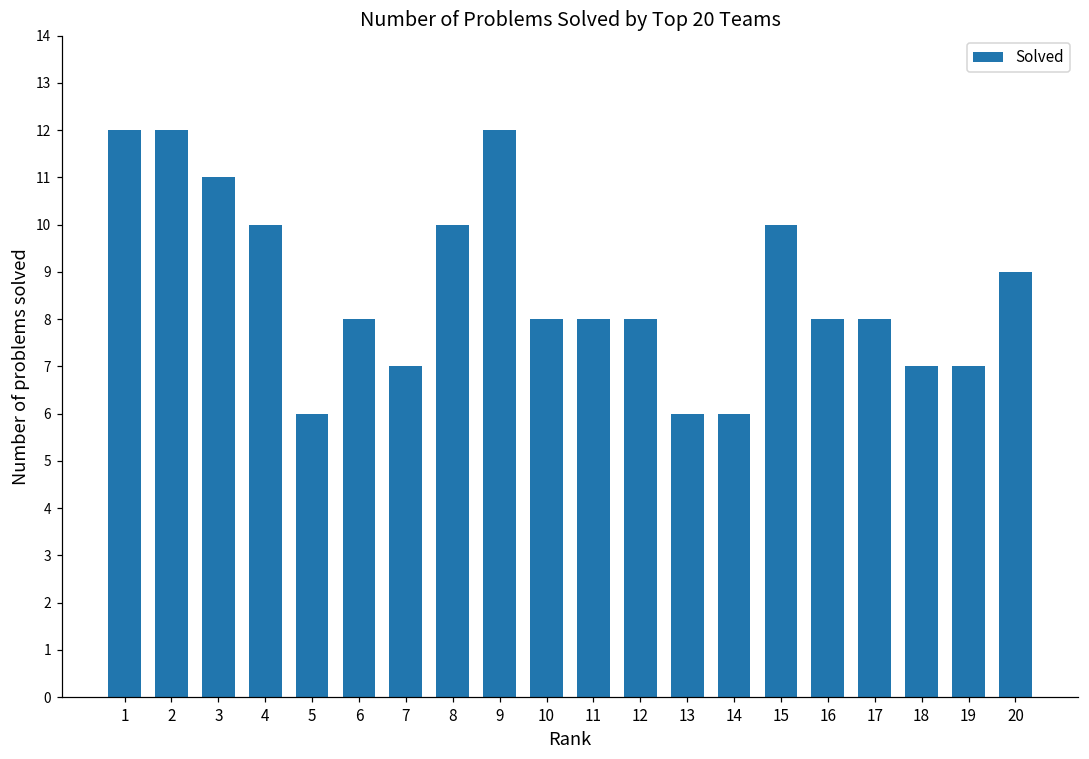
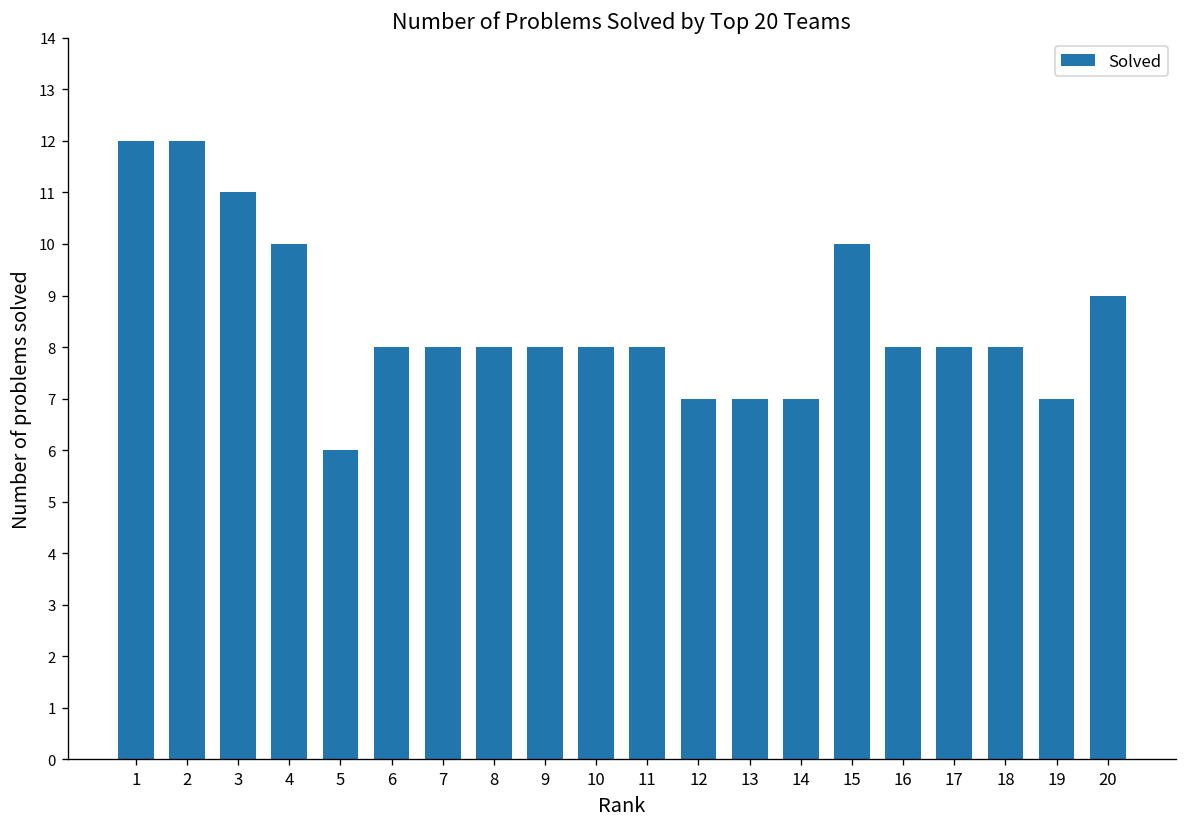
  {
    "1": 12,
    "2": 12,
    "3": 11,
    "4": 10,
    "5": 6,
    "6": 8,
-   "7": 7,
-   "8": 10,
-   "9": 12,
+   "7": 8,
+   "8": 8,
+   "9": 8,
    "10": 8,
    "11": 8,
-   "12": 8,
-   "13": 6,
-   "14": 6,
+   "12": 7,
+   "13": 7,
+   "14": 7,
    "15": 10,
    "16": 8,
    "17": 8,
-   "18": 7,
+   "18": 8,
    "19": 7,
    "20": 9
  }
